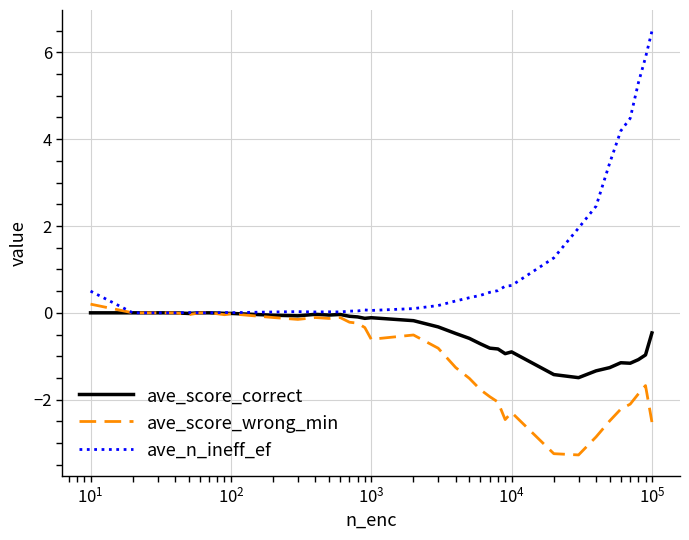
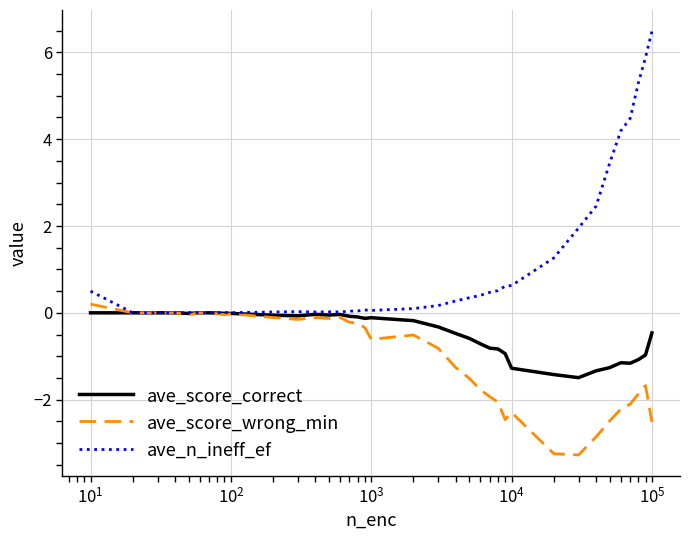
  {
    "ave_score_correct": {
      "10^1": 0.0,
      "10^3": -0.1,
-     "10^4": -0.9,
+     "10^4": -1.3,
      "10^5": -0.5
    },
    "ave_score_wrong_min": {
      "10^1": 0.2,
      "10^3": -0.6,
      "10^4": -2.3,
      "10^5": -2.5
    },
    "ave_n_ineff_ef": {
      "10^1": 0.5,
      "10^3": 0.1,
      "10^4": 0.6,
      "10^5": 6.5
    }
  }
